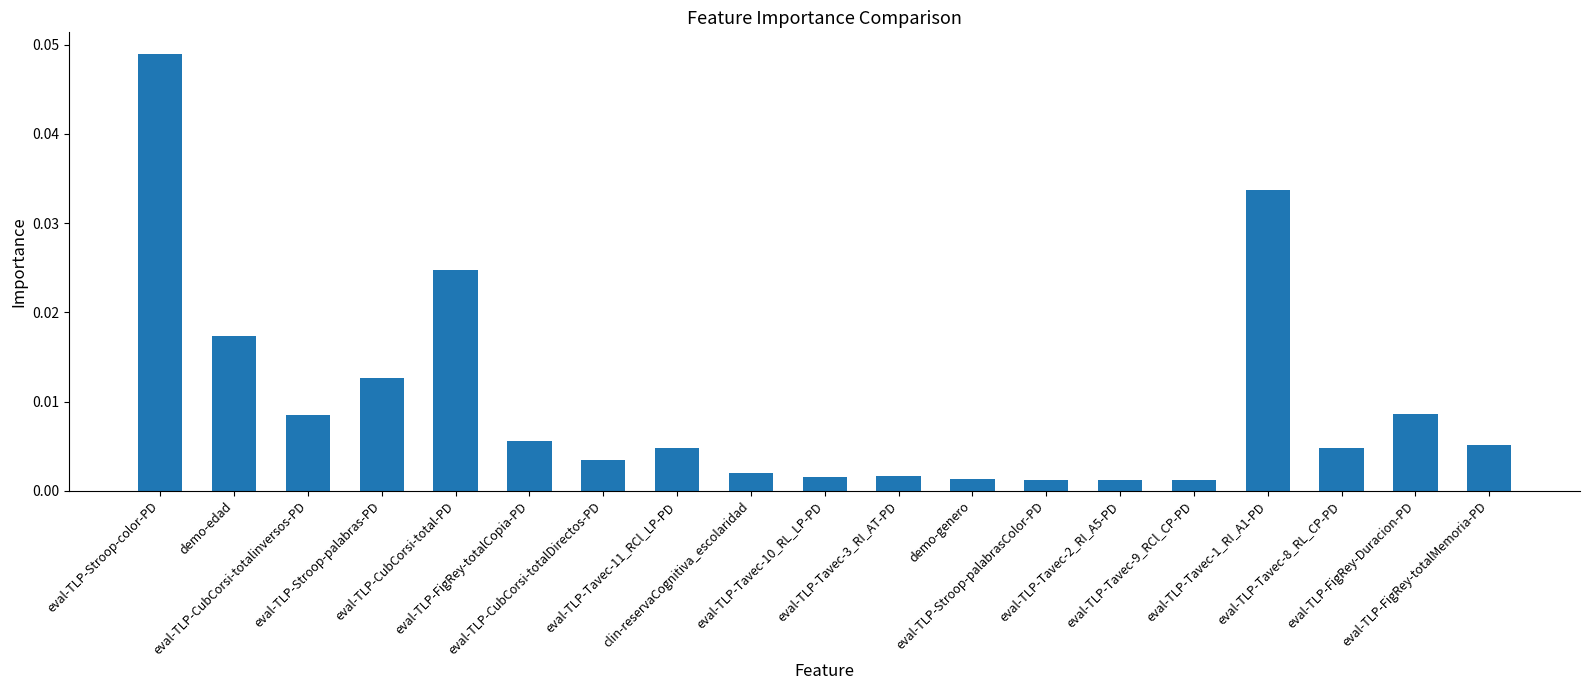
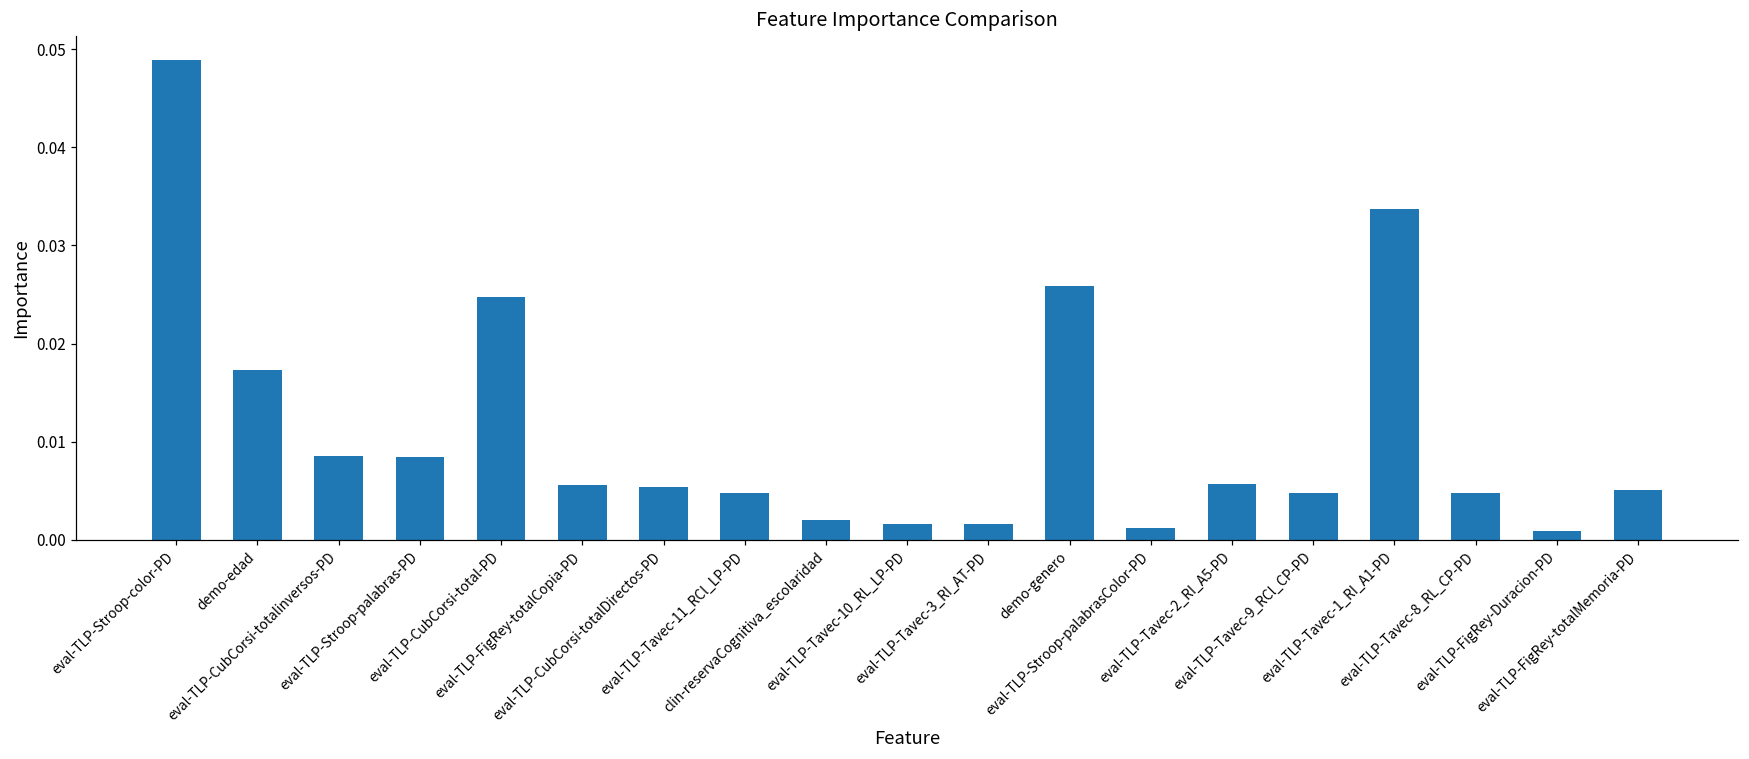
  {
    "eval-TLP-Stroop-color-PD": 0.049,
    "demo-edad": 0.017,
    "eval-TLP-CubCorsi-totalinversos-PD": 0.009,
-   "eval-TLP-Stroop-palabras-PD": 0.013,
+   "eval-TLP-Stroop-palabras-PD": 0.008,
    "eval-TLP-CubCorsi-total-PD": 0.025,
    "eval-TLP-FigRey-totalCopia-PD": 0.006,
-   "eval-TLP-CubCorsi-totalDirectos-PD": 0.003,
+   "eval-TLP-CubCorsi-totalDirectos-PD": 0.005,
    "eval-TLP-Tavec-11_RCl_LP-PD": 0.005,
    "clin-reservaCognitiva_escolaridad": 0.002,
    "eval-TLP-Tavec-10_RL_LP-PD": 0.002,
    "eval-TLP-Tavec-3_RI_AT-PD": 0.002,
-   "demo-genero": 0.001,
+   "demo-genero": 0.026,
    "eval-TLP-Stroop-palabrasColor-PD": 0.001,
-   "eval-TLP-Tavec-2_RI_A5-PD": 0.001,
-   "eval-TLP-Tavec-9_RCl_CP-PD": 0.001,
+   "eval-TLP-Tavec-2_RI_A5-PD": 0.006,
+   "eval-TLP-Tavec-9_RCl_CP-PD": 0.005,
    "eval-TLP-Tavec-1_RI_A1-PD": 0.034,
    "eval-TLP-Tavec-8_RL_CP-PD": 0.005,
-   "eval-TLP-FigRey-Duracion-PD": 0.009,
+   "eval-TLP-FigRey-Duracion-PD": 0.001,
    "eval-TLP-FigRey-totalMemoria-PD": 0.005
  }
